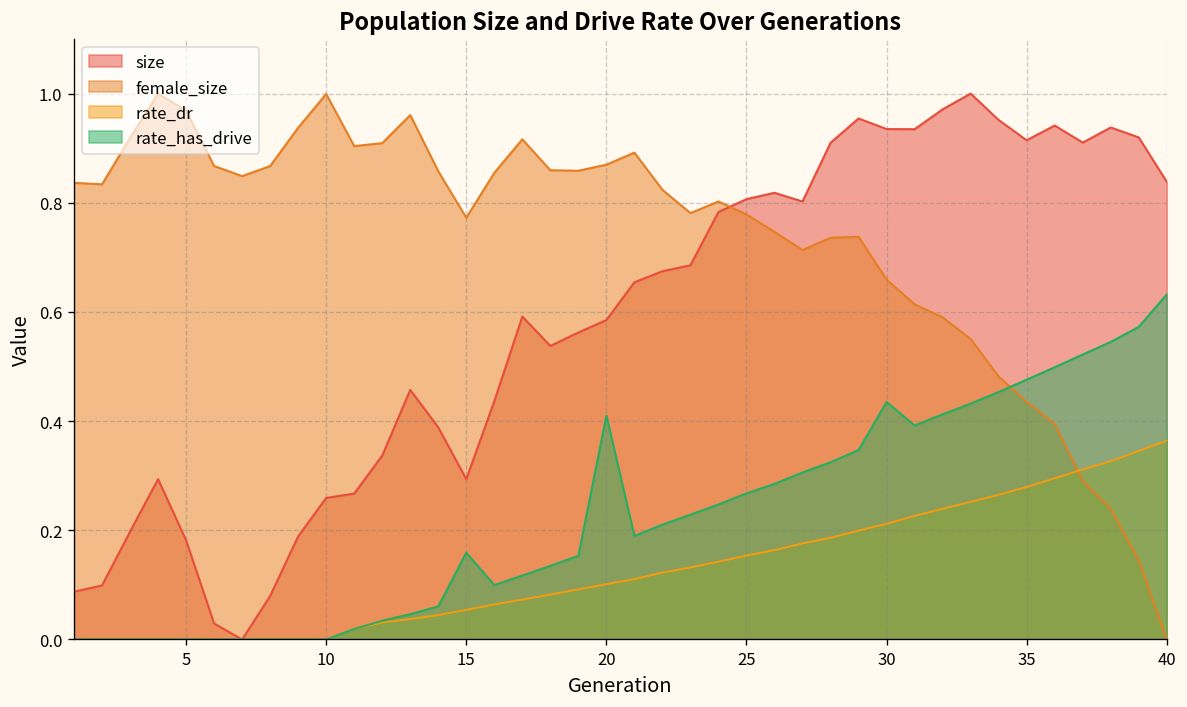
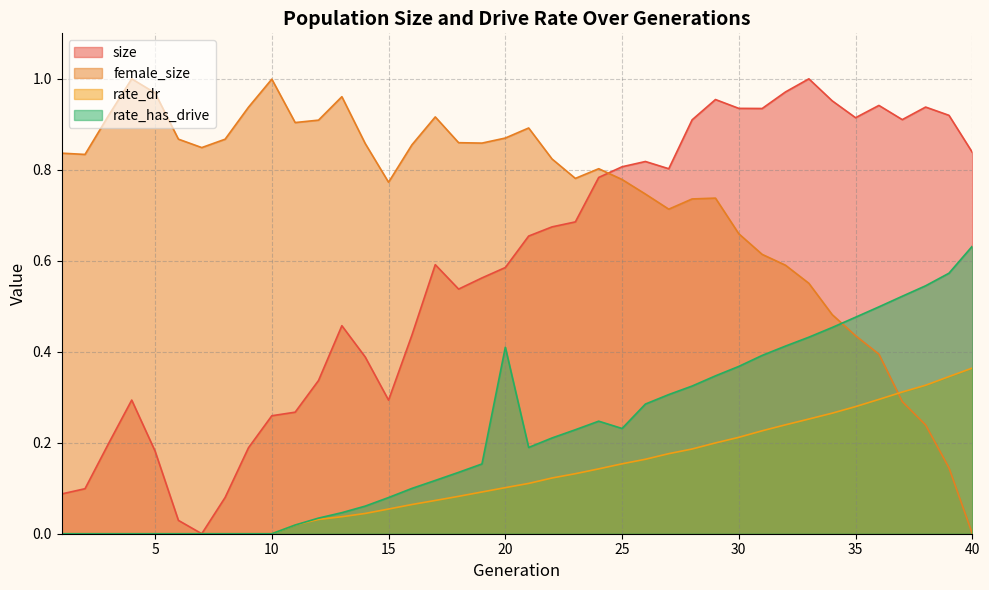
  {
    "rate_has_drive": {
-     "15": 0.16,
+     "15": 0.08,
      "20": 0.41,
-     "25": 0.27,
-     "30": 0.44,
+     "25": 0.23,
+     "30": 0.37,
      "35": 0.48,
      "40": 0.63
    }
  }
